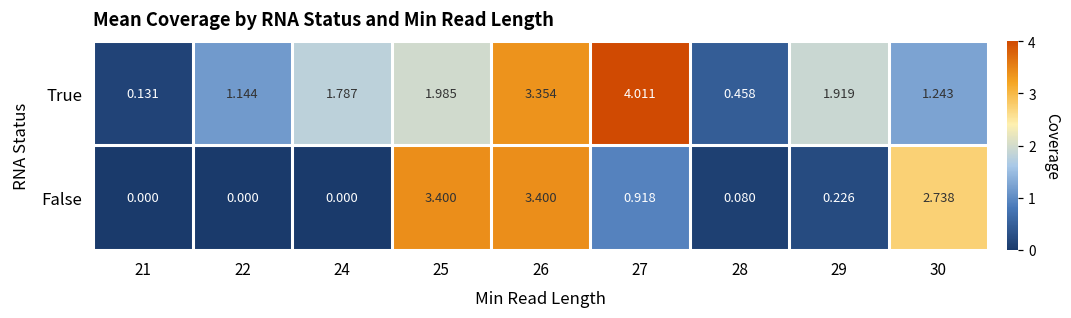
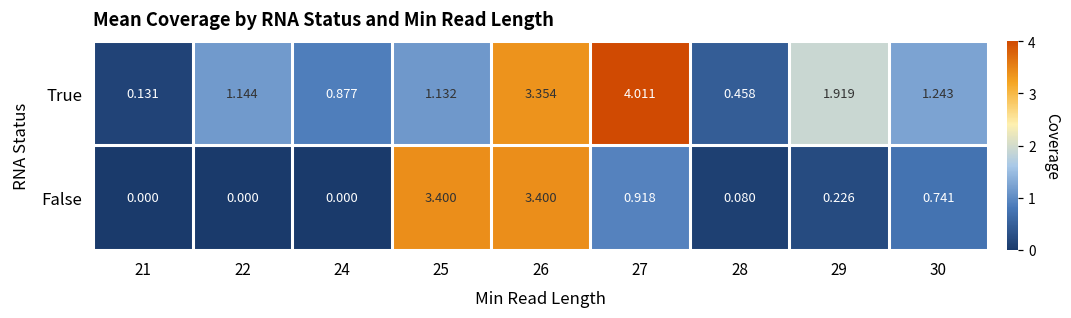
  {
    "True": {
      "21": 0.131,
      "22": 1.144,
-     "24": 1.787,
-     "25": 1.985,
+     "24": 0.877,
+     "25": 1.132,
      "26": 3.354,
      "27": 4.011,
      "28": 0.458,
      "29": 1.919,
      "30": 1.243
    },
    "False": {
      "21": 0.000,
      "22": 0.000,
      "24": 0.000,
      "25": 3.400,
      "26": 3.400,
      "27": 0.918,
      "28": 0.080,
      "29": 0.226,
-     "30": 2.738
+     "30": 0.741
    }
  }
